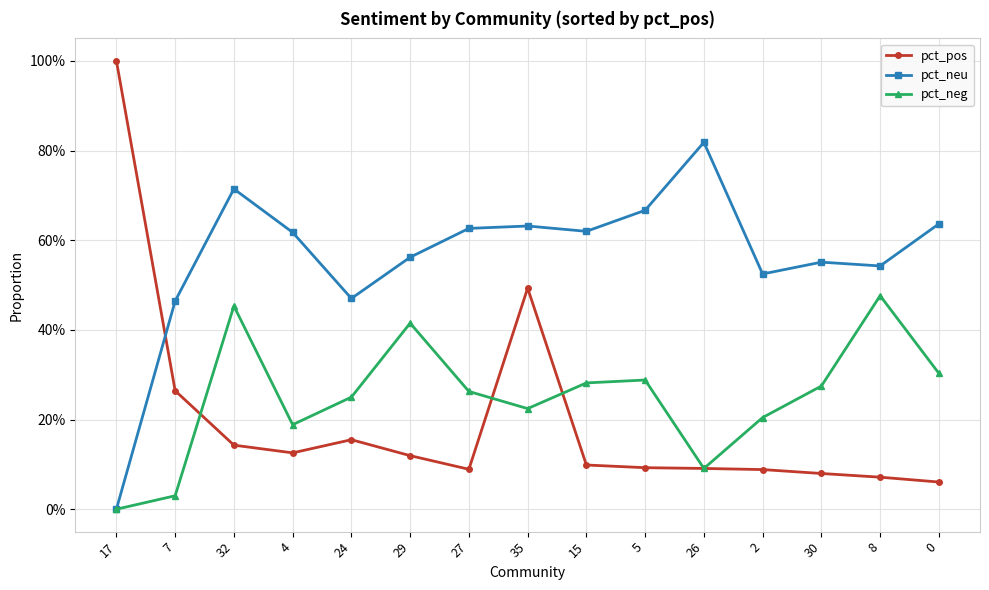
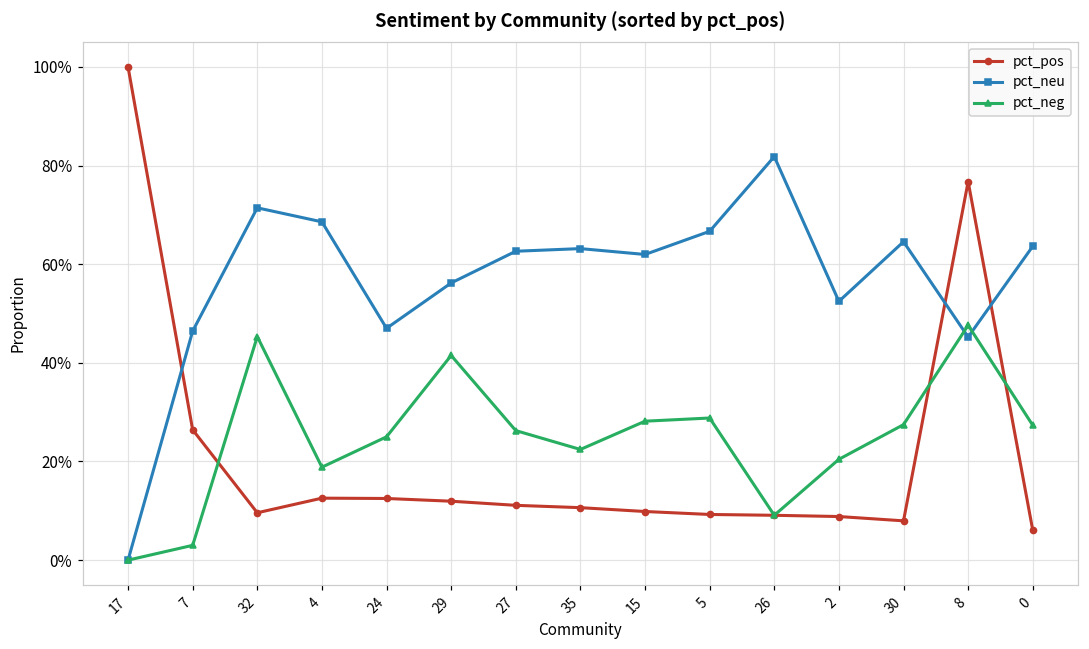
  {
    "pct_pos": {
      "17": "100%",
      "7": "26%",
-     "32": "14%",
+     "32": "10%",
      "4": "13%",
-     "24": "16%",
+     "24": "13%",
      "29": "12%",
-     "27": "9%",
-     "35": "49%",
+     "27": "11%",
+     "35": "11%",
      "15": "10%",
      "5": "9%",
      "2": "9%",
      "30": "8%",
-     "8": "7%",
+     "8": "77%",
      "0": "6%"
    },
    "pct_neu": {
      "7": "46%",
      "32": "71%",
-     "4": "62%",
+     "4": "69%",
      "24": "47%",
      "29": "56%",
      "27": "63%",
      "35": "63%",
      "15": "62%",
      "5": "67%",
      "26": "82%",
      "2": "52%",
-     "30": "55%",
-     "8": "54%",
+     "30": "65%",
+     "8": "45%",
      "0": "64%"
    },
    "pct_neg": {
      "7": "3%",
      "32": "45%",
      "4": "19%",
      "24": "25%",
      "29": "41%",
      "27": "26%",
      "35": "22%",
      "15": "28%",
      "5": "29%",
      "2": "20%",
      "30": "27%",
      "8": "48%",
-     "0": "30%"
+     "0": "27%"
    }
  }
